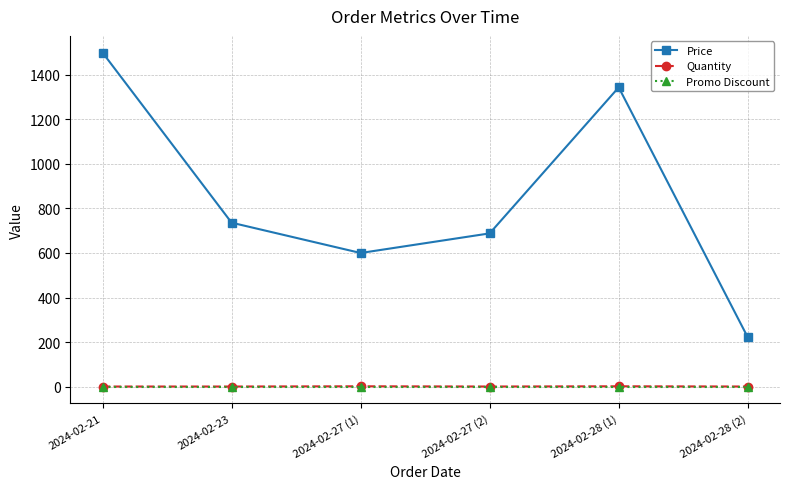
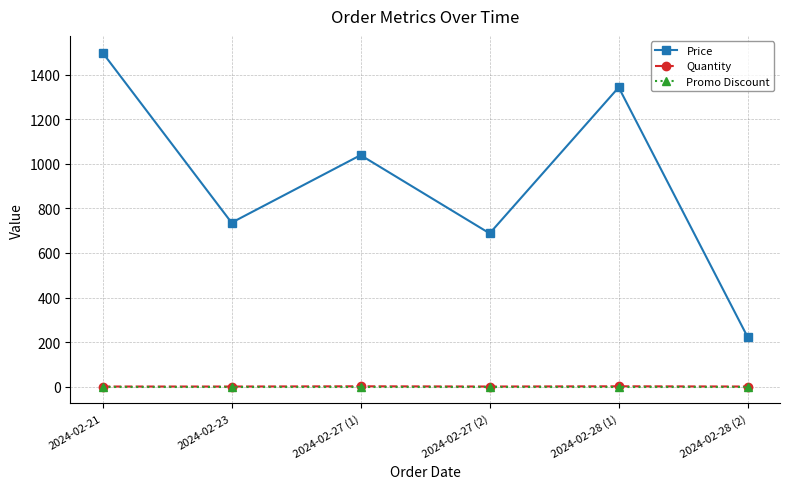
  {
    "Price": {
      "2024-02-21": 1500,
      "2024-02-23": 740,
-     "2024-02-27 (1)": 600,
+     "2024-02-27 (1)": 1040,
      "2024-02-27 (2)": 690,
      "2024-02-28 (1)": 1340,
      "2024-02-28 (2)": 220
    }
  }
